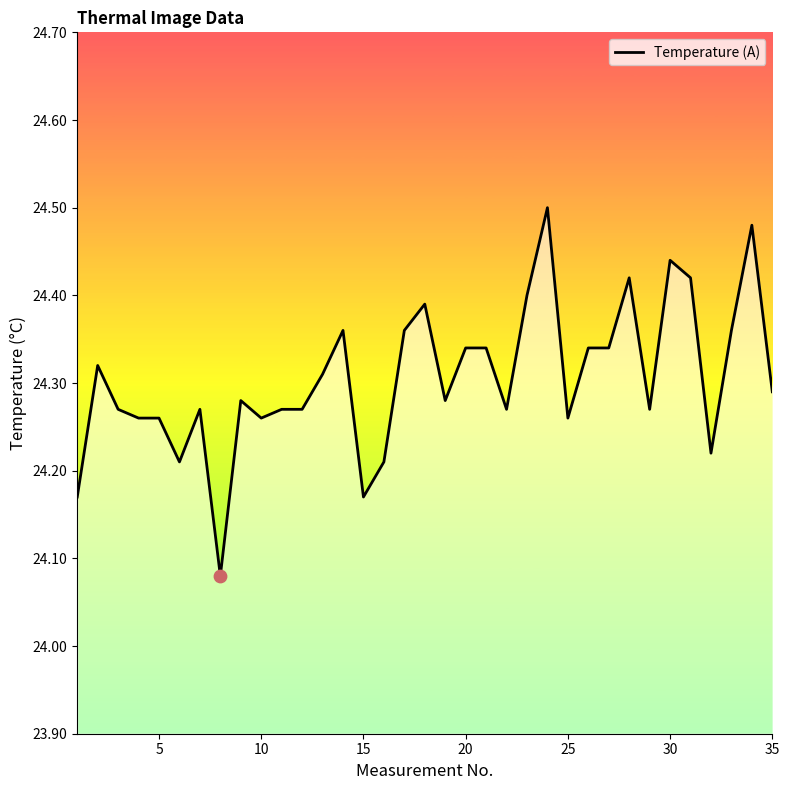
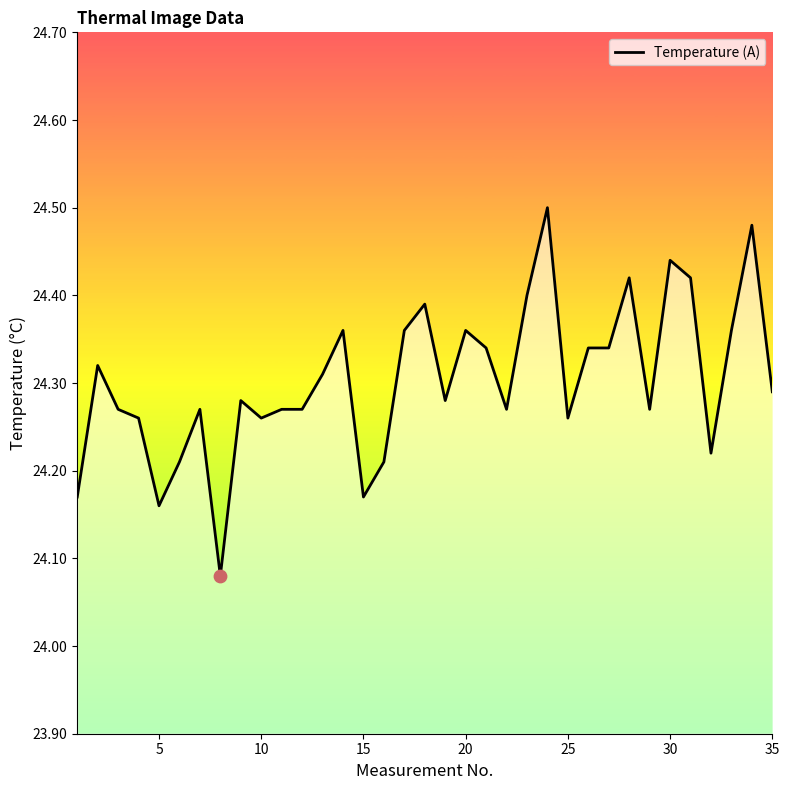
  {
    "Temperature (A)": {
-     "5": 24.26,
+     "5": 24.16,
      "10": 24.26,
      "15": 24.17,
-     "20": 24.34,
+     "20": 24.36,
      "25": 24.26,
      "30": 24.44,
      "35": 24.29
    }
  }
